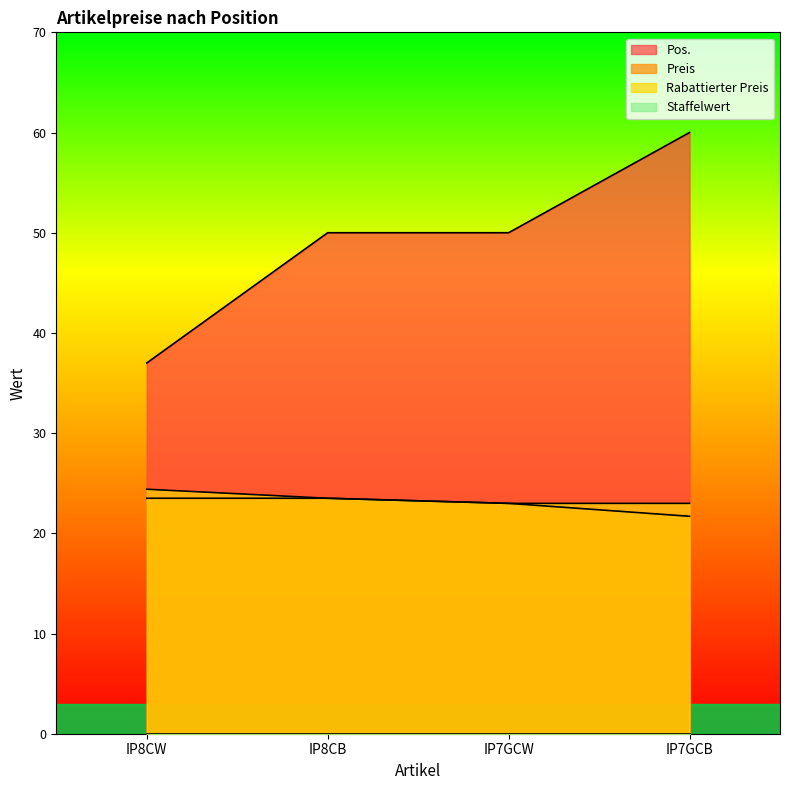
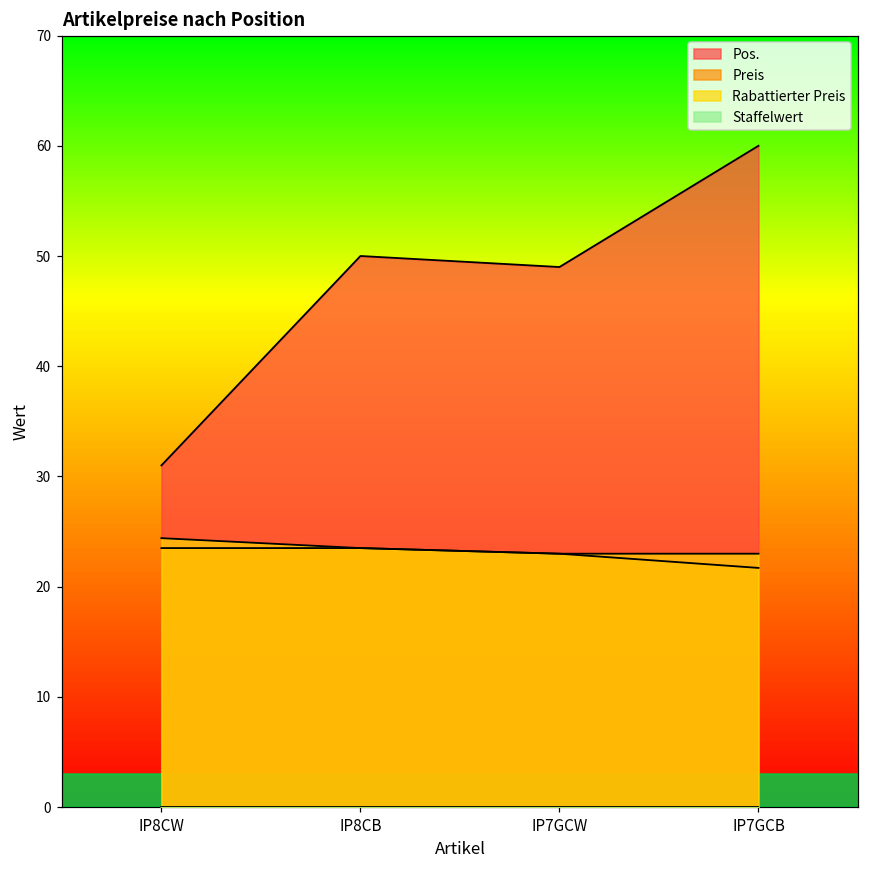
  {
    "Pos.": {
-     "IP8CW": 37,
+     "IP8CW": 31,
      "IP8CB": 50,
-     "IP7GCW": 50,
+     "IP7GCW": 49,
      "IP7GCB": 60
    },
    "Preis": {
      "IP8CW": 23.5,
      "IP7GCB": 21.7
    },
    "Rabattierter Preis": {
      "IP8CW": 24.4,
      "IP7GCB": 23
    }
  }
